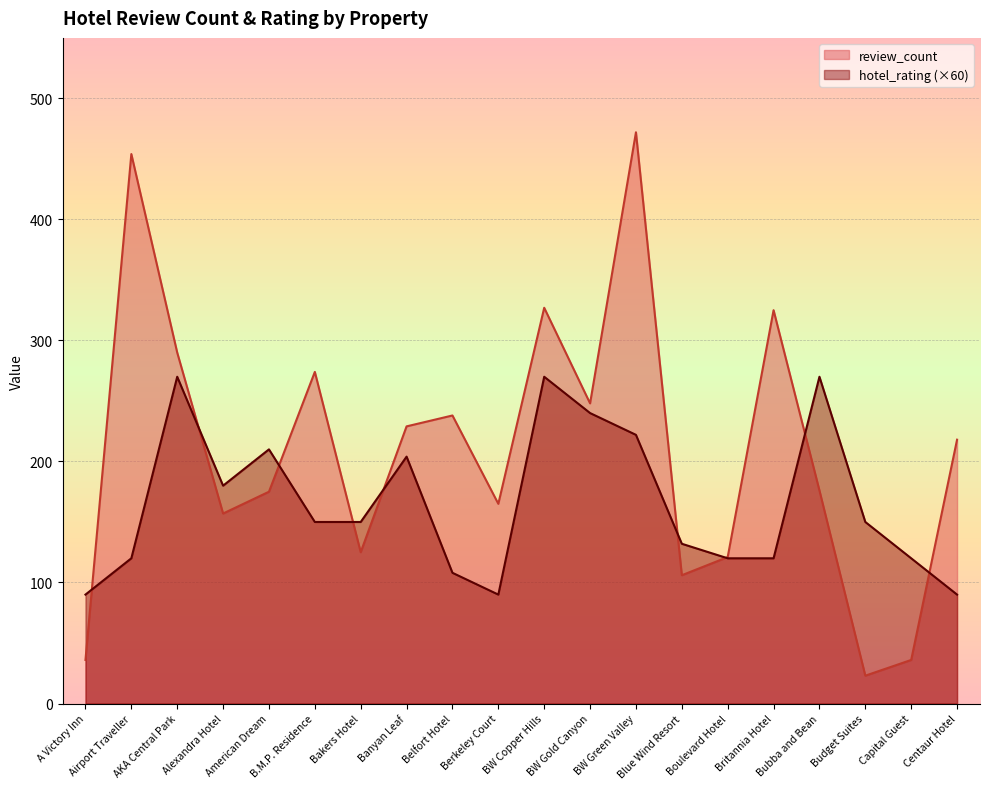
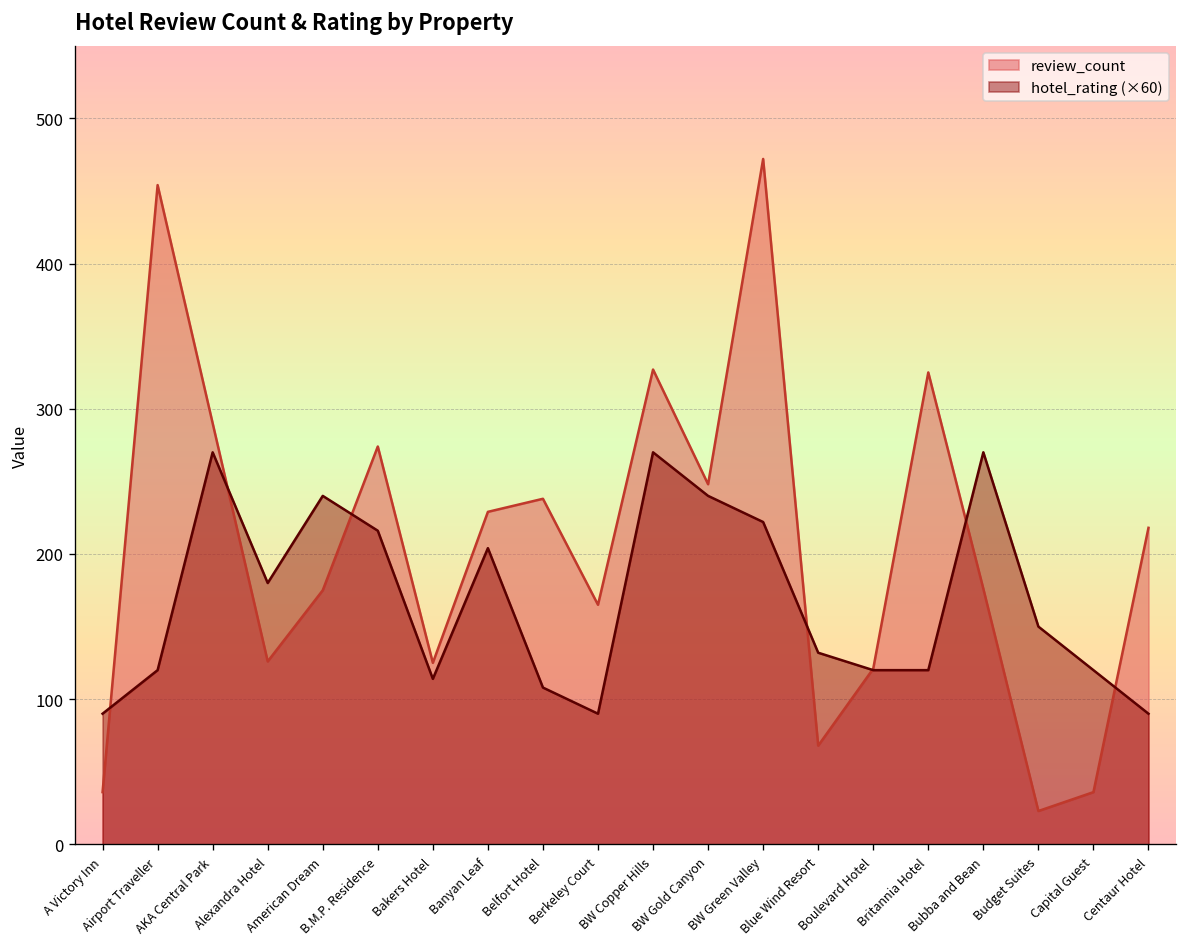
  {
    "review_count": {
      "A Victory Inn": 36,
      "Airport Traveller": 454,
      "AKA Central Park": 290,
-     "Alexandra Hotel": 157,
+     "Alexandra Hotel": 126,
      "American Dream": 175,
      "B.M.P. Residence": 274,
      "Bakers Hotel": 125,
      "Banyan Leaf": 229,
      "Belfort Hotel": 238,
      "Berkeley Court": 165,
      "BW Copper Hills": 327,
      "BW Gold Canyon": 248,
      "BW Green Valley": 472,
-     "Blue Wind Resort": 106,
+     "Blue Wind Resort": 68,
      "Britannia Hotel": 325,
      "Bubba and Bean": 176,
      "Budget Suites": 23,
      "Capital Guest": 36,
      "Centaur Hotel": 218
    },
    "hotel_rating (×60)": {
      "A Victory Inn": 90,
      "Airport Traveller": 120,
      "AKA Central Park": 270,
      "Alexandra Hotel": 180,
-     "American Dream": 210,
-     "B.M.P. Residence": 150,
-     "Bakers Hotel": 150,
+     "American Dream": 240,
+     "B.M.P. Residence": 216,
+     "Bakers Hotel": 114,
      "Banyan Leaf": 204,
      "Belfort Hotel": 108,
      "Berkeley Court": 90,
      "BW Copper Hills": 270,
      "BW Gold Canyon": 240,
      "BW Green Valley": 222,
      "Blue Wind Resort": 132,
      "Britannia Hotel": 120,
      "Bubba and Bean": 270,
      "Budget Suites": 150,
      "Capital Guest": 120,
      "Centaur Hotel": 90
    }
  }
